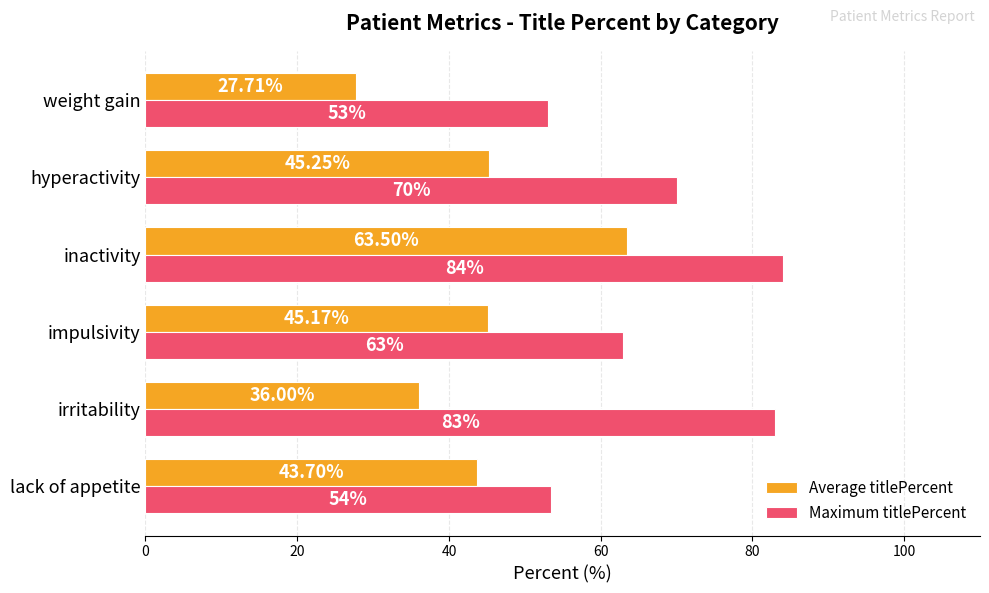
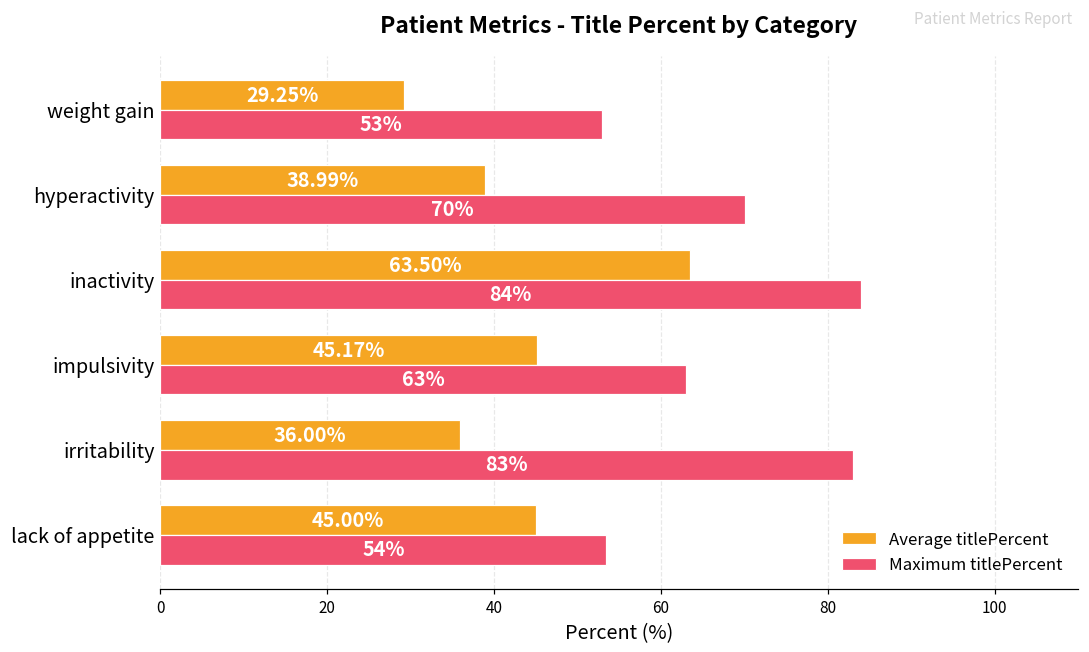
  {
    "Average titlePercent": {
-     "weight gain": "27.71%",
-     "hyperactivity": "45.25%",
+     "weight gain": "29.25%",
+     "hyperactivity": "38.99%",
      "inactivity": "63.50%",
      "impulsivity": "45.17%",
      "irritability": "36.00%",
-     "lack of appetite": "43.70%"
+     "lack of appetite": "45.00%"
    },
    "Maximum titlePercent": {
      "weight gain": "53%",
      "hyperactivity": "70%",
      "inactivity": "84%",
      "impulsivity": "63%",
      "irritability": "83%",
      "lack of appetite": "54%"
    }
  }
